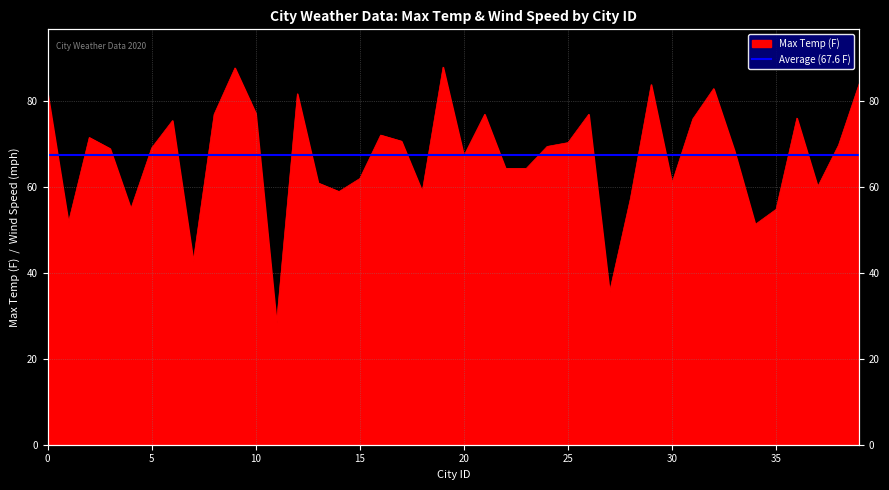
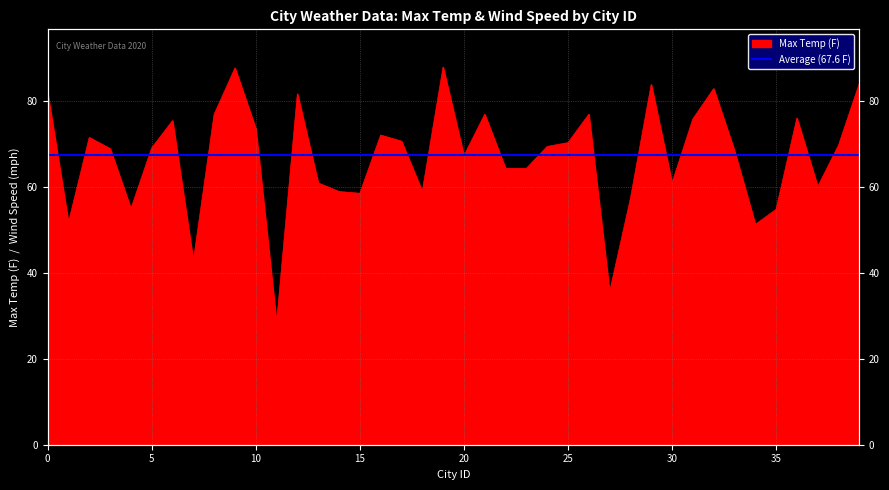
  {
    "0": 82,
    "5": 69,
-   "10": 77,
-   "15": 62,
+   "10": 74,
+   "15": 59,
    "20": 67,
    "25": 70,
    "30": 61,
    "35": 55
  }
